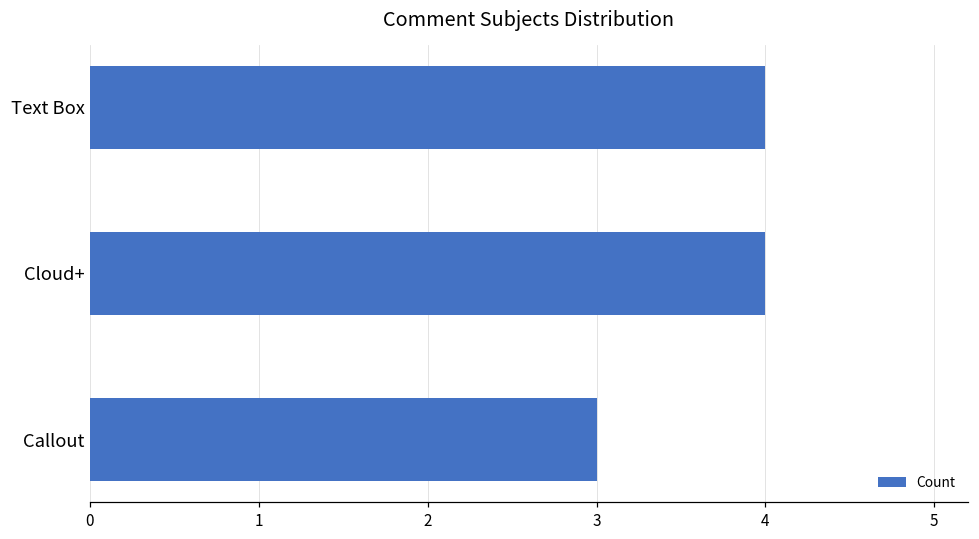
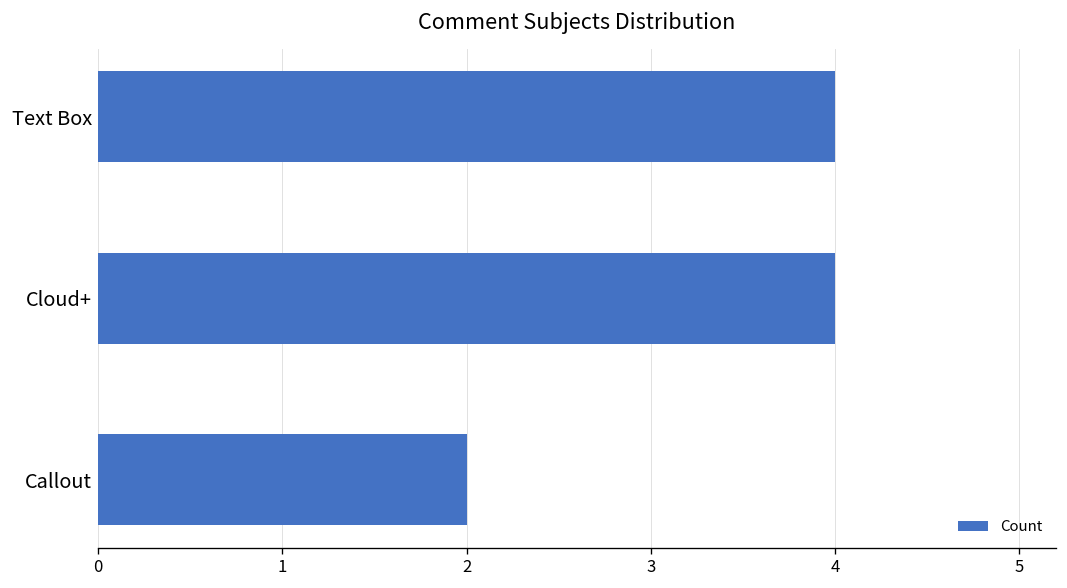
  {
    "Text Box": 4,
    "Cloud+": 4,
-   "Callout": 3
+   "Callout": 2
  }
